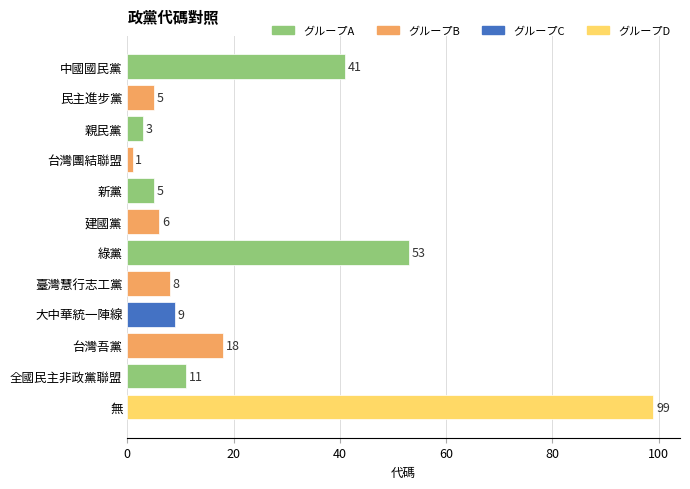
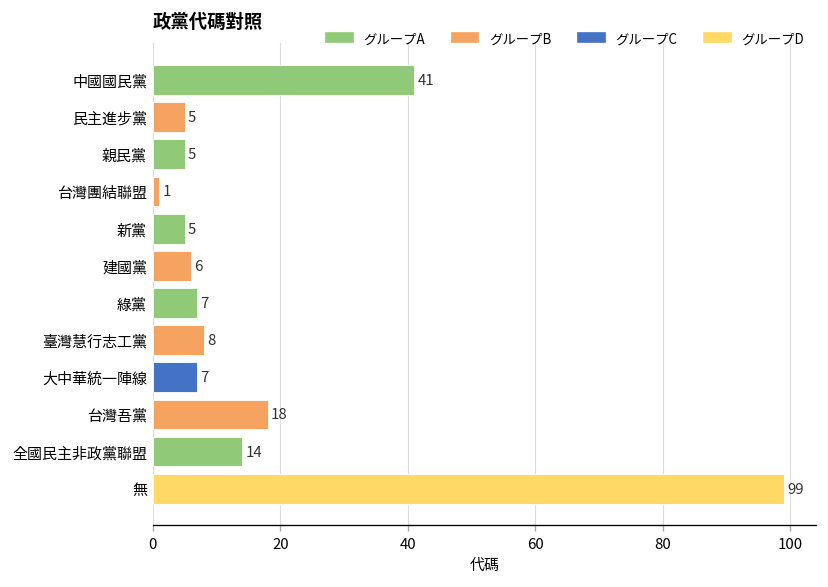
  {
    "中國國民黨": 41,
    "民主進步黨": 5,
-   "親民黨": 3,
+   "親民黨": 5,
    "台灣團結聯盟": 1,
    "新黨": 5,
    "建國黨": 6,
-   "綠黨": 53,
+   "綠黨": 7,
    "臺灣慧行志工黨": 8,
-   "大中華統一陣線": 9,
+   "大中華統一陣線": 7,
    "台灣吾黨": 18,
-   "全國民主非政黨聯盟": 11,
+   "全國民主非政黨聯盟": 14,
    "無": 99
  }
